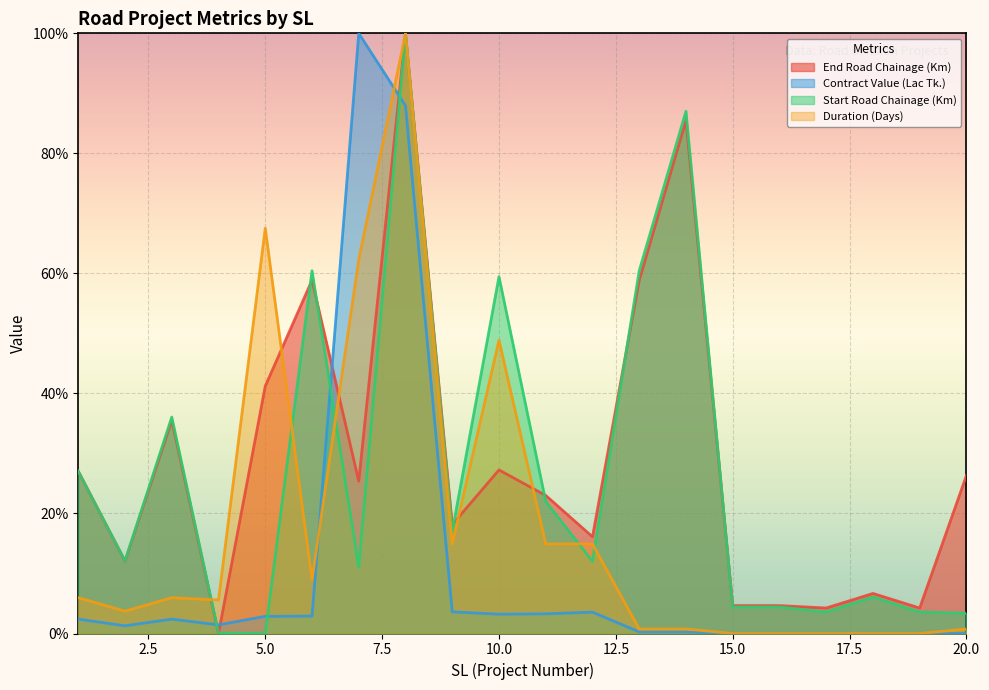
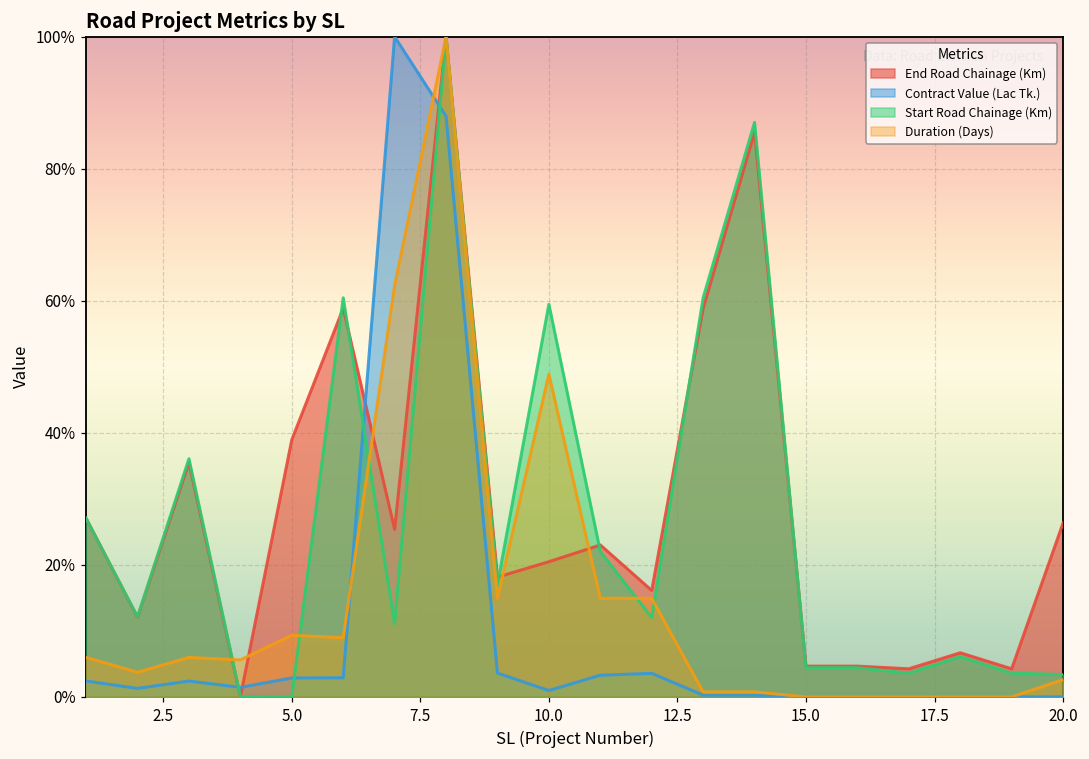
  {
    "End Road Chainage (Km)": {
-     "5.0": "41%",
-     "10.0": "27%",
+     "5.0": "39%",
+     "10.0": "20%",
      "20.0": "26%"
    },
    "Contract Value (Lac Tk.)": {
      "5.0": "3%",
-     "10.0": "3%",
+     "10.0": "1%",
      "20.0": "0%"
    },
    "Start Road Chainage (Km)": {
      "5.0": "0%",
      "10.0": "59%",
      "20.0": "3%"
    },
    "Duration (Days)": {
-     "5.0": "68%",
+     "5.0": "9%",
      "10.0": "49%",
-     "20.0": "1%"
+     "20.0": "3%"
    }
  }
